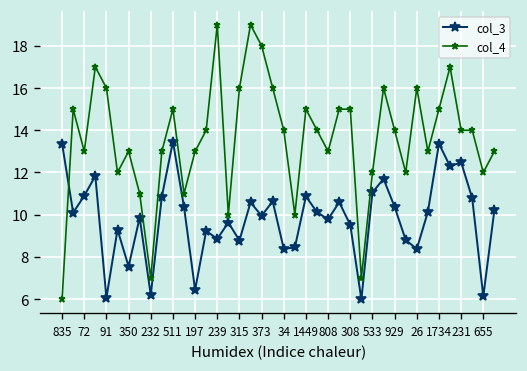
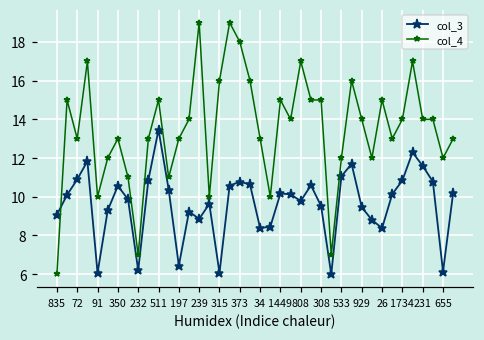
  {
    "col_3": {
-     "835": 13.4,
+     "835": 9.1,
      "72": 10.9,
      "91": 6.1,
-     "350": 7.5,
+     "350": 10.6,
      "232": 6.2,
      "511": 13.5,
      "197": 6.4,
      "239": 8.9,
-     "315": 8.8,
-     "373": 9.9,
+     "315": 6.1,
+     "373": 10.8,
      "34": 8.4,
-     "1449": 10.9,
+     "1449": 10.2,
      "808": 9.8,
      "308": 9.5,
      "533": 11.1,
-     "929": 10.4,
+     "929": 9.5,
      "26": 8.4,
-     "1734": 13.4,
-     "231": 12.5,
+     "1734": 10.8,
+     "231": 11.6,
      "655": 6.1
    },
    "col_4": {
      "835": 6,
      "72": 13,
-     "91": 16,
+     "91": 10,
      "350": 13,
      "232": 7,
      "511": 15,
      "197": 13,
      "239": 19,
      "315": 16,
      "373": 18,
-     "34": 14,
+     "34": 13,
      "1449": 15,
-     "808": 13,
+     "808": 17,
      "308": 15,
      "533": 12,
      "929": 14,
-     "26": 16,
-     "1734": 15,
+     "26": 15,
+     "1734": 14,
      "231": 14,
      "655": 12
    }
  }
